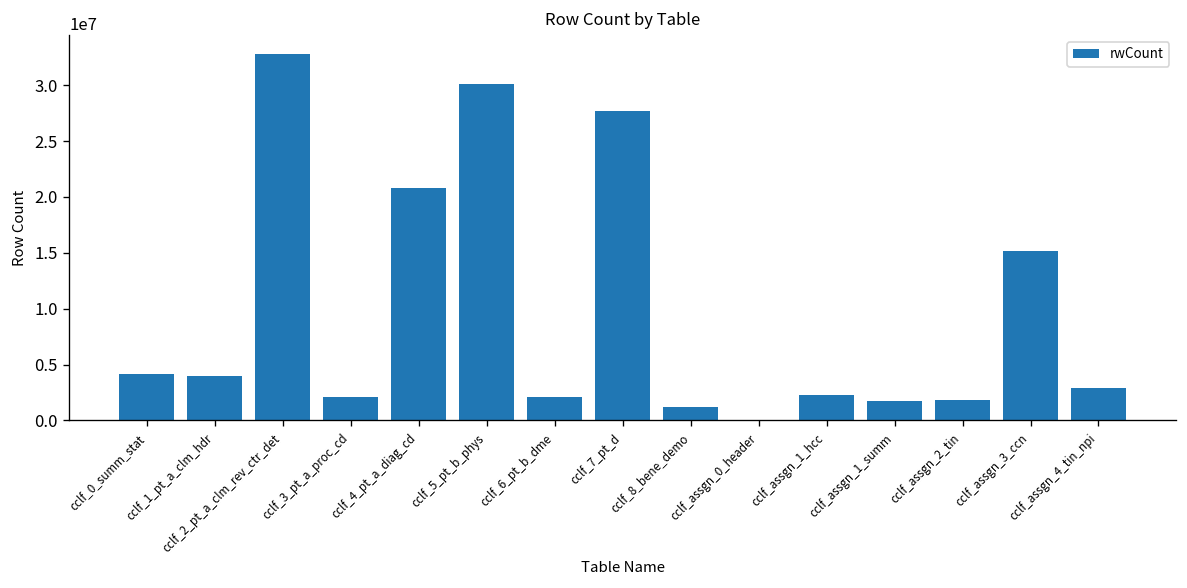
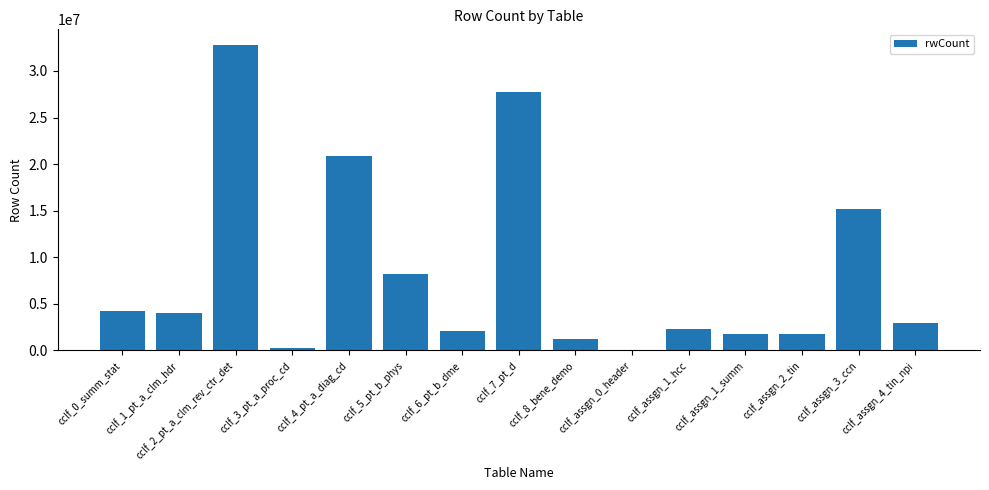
  {
    "cclf_0_summ_stat": 4000000,
    "cclf_1_pt_a_clm_hdr": 4000000,
    "cclf_2_pt_a_clm_rev_ctr_det": 33000000,
-   "cclf_3_pt_a_proc_cd": 2000000,
+   "cclf_3_pt_a_proc_cd": 0,
    "cclf_4_pt_a_diag_cd": 21000000,
-   "cclf_5_pt_b_phys": 30000000,
+   "cclf_5_pt_b_phys": 8000000,
    "cclf_6_pt_b_dme": 2000000,
    "cclf_7_pt_d": 28000000,
    "cclf_8_bene_demo": 1000000,
    "cclf_assgn_1_hcc": 2000000,
    "cclf_assgn_1_summ": 2000000,
    "cclf_assgn_2_tin": 2000000,
    "cclf_assgn_3_ccn": 15000000,
    "cclf_assgn_4_tin_npi": 3000000
  }
